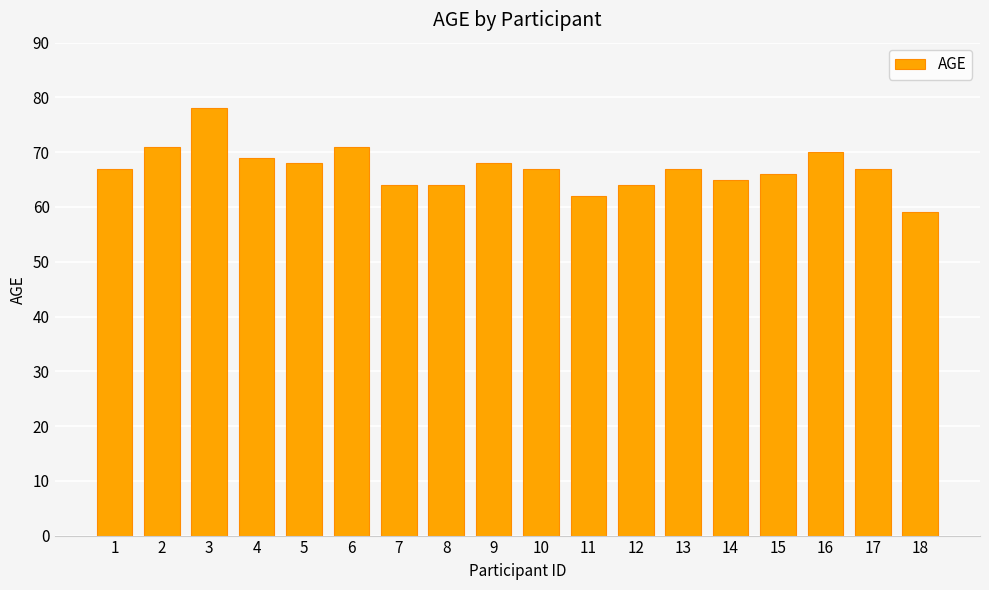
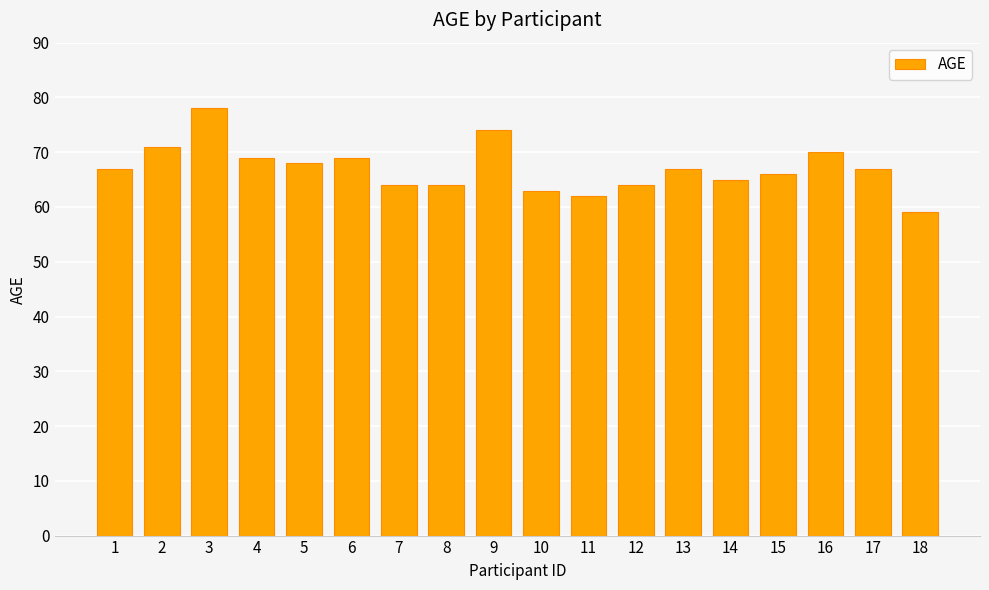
  {
    "1": 67,
    "2": 71,
    "3": 78,
    "4": 69,
    "5": 68,
-   "6": 71,
+   "6": 69,
    "7": 64,
    "8": 64,
-   "9": 68,
-   "10": 67,
+   "9": 74,
+   "10": 63,
    "11": 62,
    "12": 64,
    "13": 67,
    "14": 65,
    "15": 66,
    "16": 70,
    "17": 67,
    "18": 59
  }
